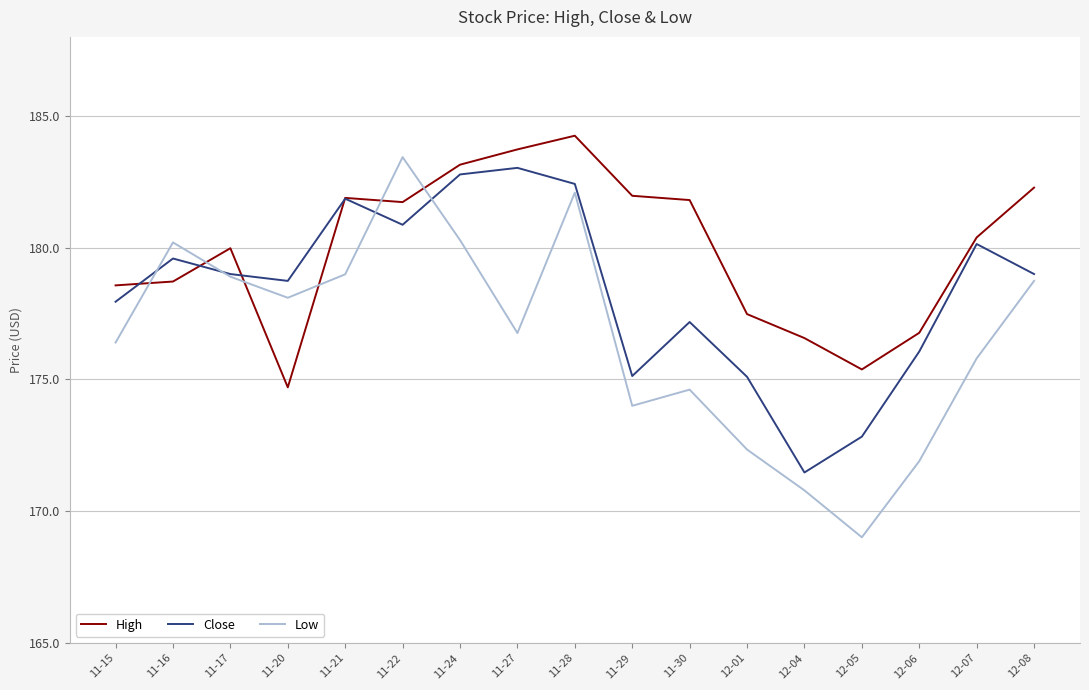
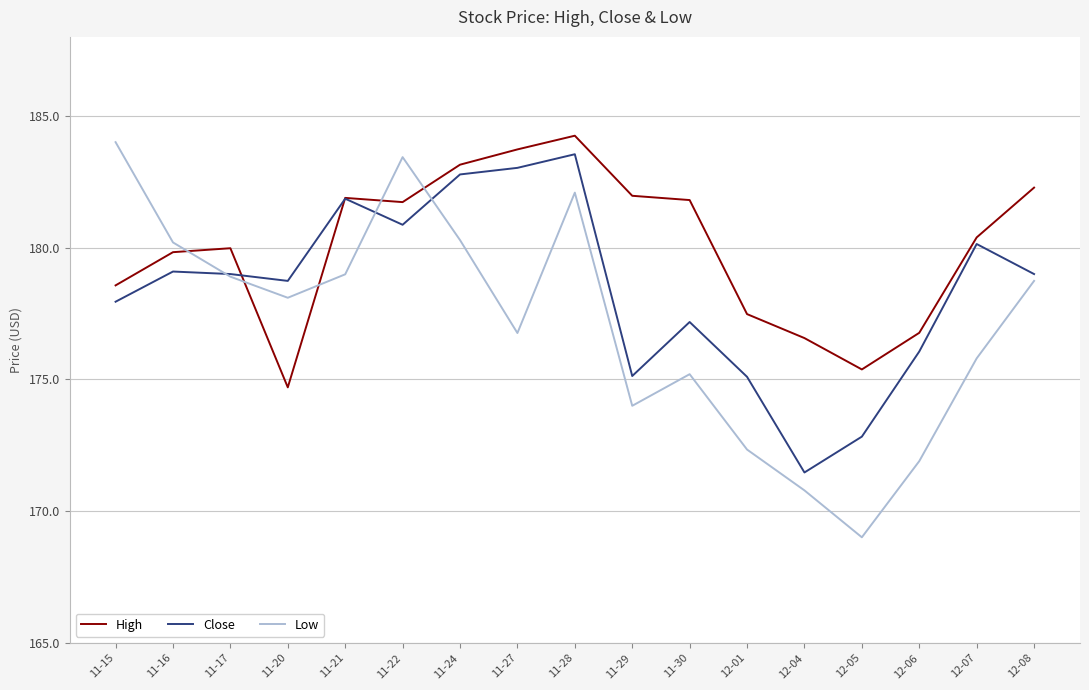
  {
    "High": {
      "11-15": 178.6,
-     "11-16": 178.7,
+     "11-16": 179.8,
      "11-17": 180.0,
      "11-20": 174.7,
      "11-22": 181.7,
      "11-24": 183.1,
      "11-27": 183.7,
      "11-28": 184.3,
      "11-29": 182.0,
      "11-30": 181.8,
      "12-01": 177.5,
      "12-04": 176.6,
      "12-05": 175.4,
      "12-06": 176.8,
      "12-07": 180.4,
      "12-08": 182.3
    },
    "Close": {
      "11-15": 177.9,
-     "11-16": 179.6,
+     "11-16": 179.1,
      "11-17": 179.0,
      "11-20": 178.7,
      "11-22": 180.9,
      "11-24": 182.8,
      "11-27": 183.0,
-     "11-28": 182.4,
+     "11-28": 183.5,
      "11-29": 175.1,
      "11-30": 177.2,
      "12-01": 175.1,
      "12-04": 171.5,
      "12-05": 172.8,
      "12-06": 176.1,
      "12-07": 180.1,
      "12-08": 179.0
    },
    "Low": {
-     "11-15": 176.4,
+     "11-15": 184.0,
      "11-16": 180.2,
      "11-17": 178.9,
      "11-20": 178.1,
      "11-21": 179.0,
      "11-22": 183.4,
      "11-24": 180.3,
      "11-27": 176.8,
      "11-28": 182.1,
      "11-29": 174.0,
-     "11-30": 174.6,
+     "11-30": 175.2,
      "12-01": 172.3,
      "12-04": 170.8,
      "12-05": 169.0,
      "12-06": 171.9,
      "12-07": 175.8,
      "12-08": 178.7
    }
  }
